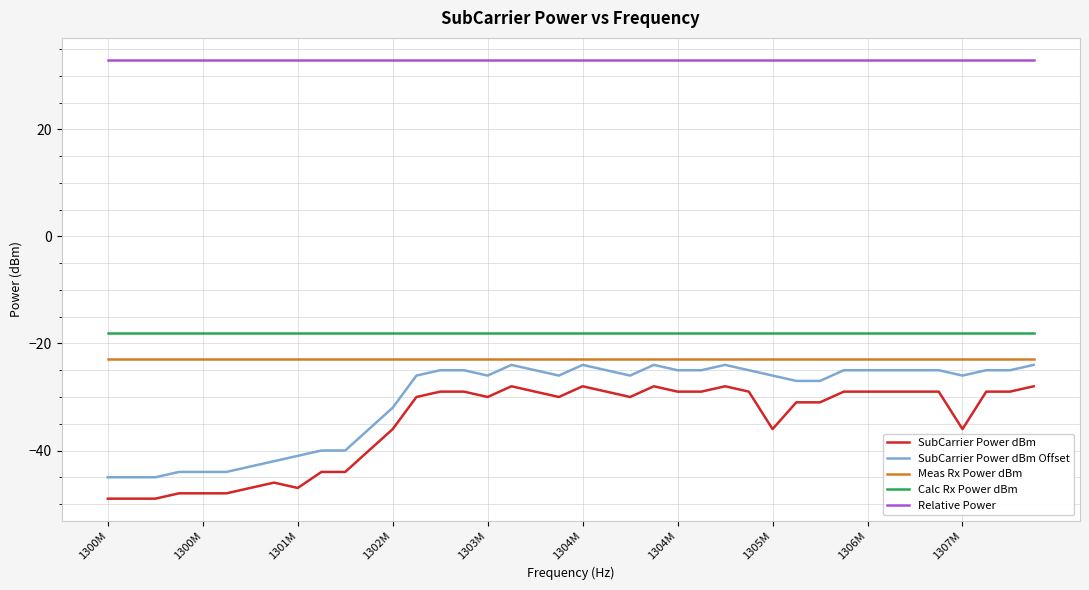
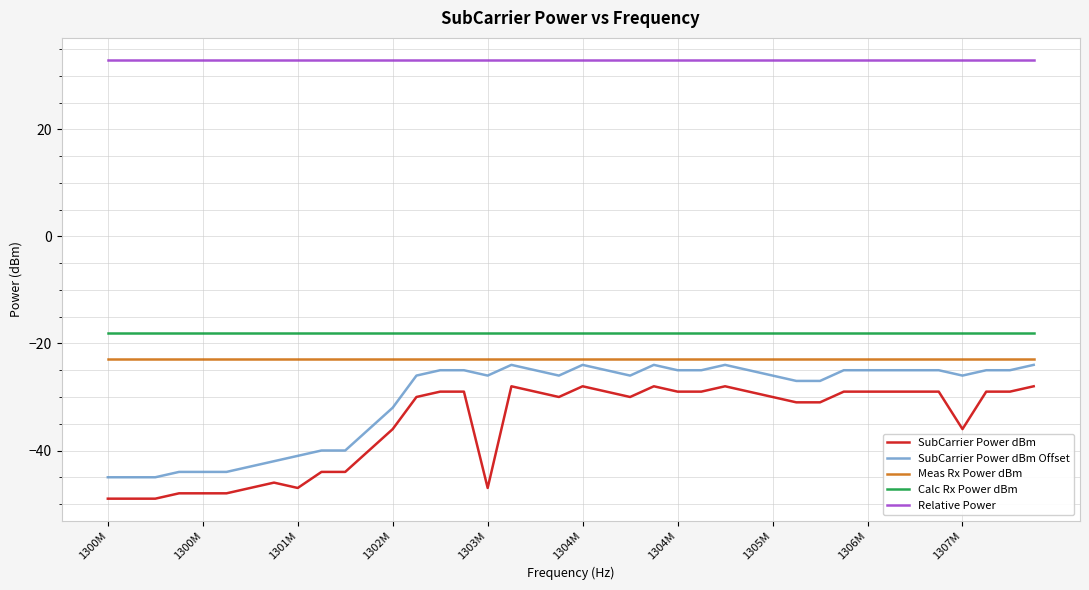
  {
    "SubCarrier Power dBm": {
      "1301M": -47,
      "1302M": -36,
-     "1303M": -30,
-     "1305M": -36,
+     "1303M": -47,
+     "1305M": -30,
      "1306M": -29,
      "1307M": -36
    },
    "SubCarrier Power dBm Offset": {
      "1301M": -41,
      "1302M": -32,
      "1303M": -26,
      "1305M": -26,
      "1306M": -25,
      "1307M": -26
    },
    "Meas Rx Power dBm": {
      "1301M": -23,
      "1302M": -23,
      "1303M": -23,
      "1305M": -23,
      "1306M": -23,
      "1307M": -23
    },
    "Calc Rx Power dBm": {
      "1301M": -18,
      "1302M": -18,
      "1303M": -18,
      "1305M": -18,
      "1306M": -18,
      "1307M": -18
    },
    "Relative Power": {
      "1301M": 33,
      "1302M": 33,
      "1303M": 33,
      "1305M": 33,
      "1306M": 33,
      "1307M": 33
    }
  }
